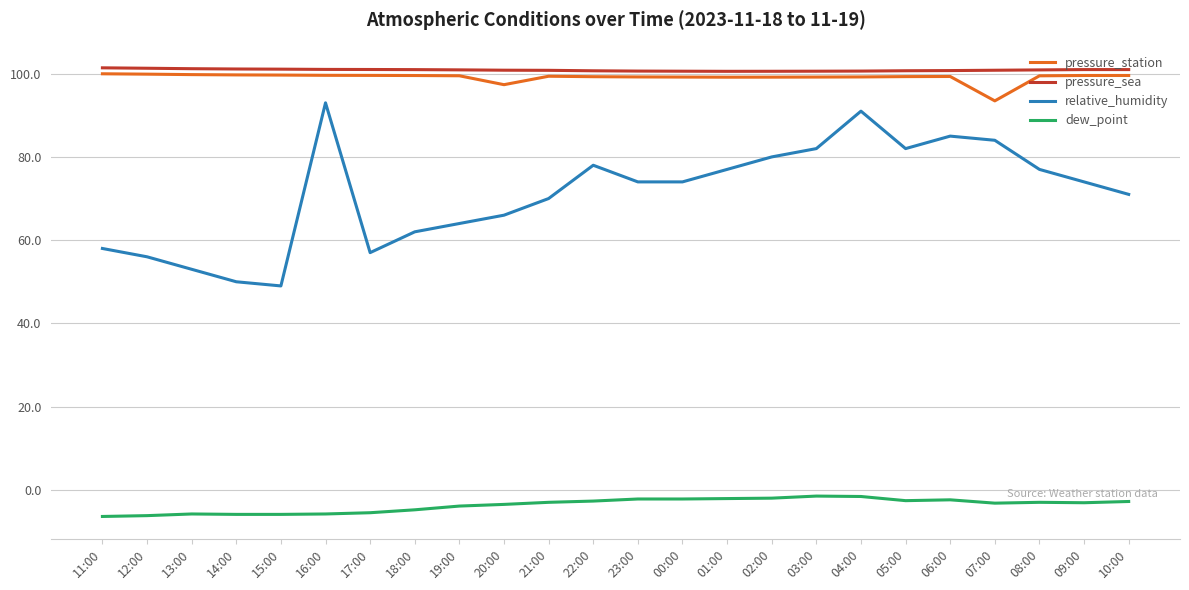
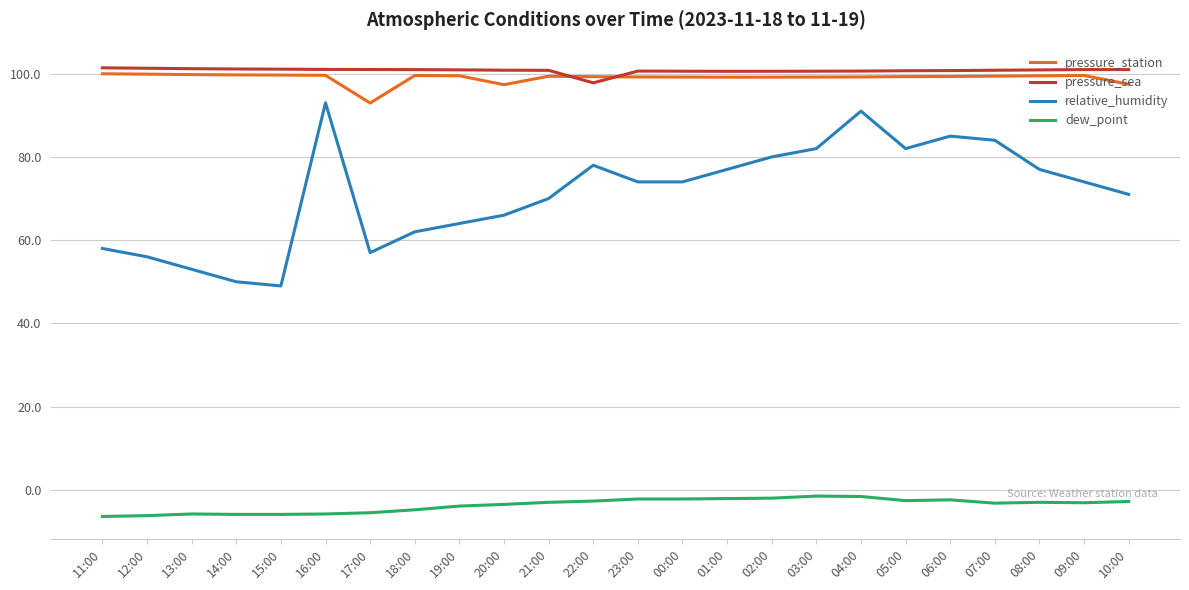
  {
    "pressure_station": {
      "11:00": 100,
      "12:00": 100,
      "13:00": 100,
      "14:00": 100,
      "15:00": 100,
      "16:00": 100,
-     "17:00": 100,
+     "17:00": 93,
      "18:00": 100,
      "19:00": 100,
      "20:00": 97,
      "21:00": 99,
      "22:00": 99,
      "23:00": 99,
      "00:00": 99,
      "01:00": 99,
      "02:00": 99,
      "03:00": 99,
      "04:00": 99,
      "05:00": 99,
      "06:00": 99,
-     "07:00": 93,
+     "07:00": 99,
      "08:00": 99,
      "09:00": 100,
-     "10:00": 100
+     "10:00": 97
    },
    "pressure_sea": {
      "11:00": 101,
      "12:00": 101,
      "13:00": 101,
      "14:00": 101,
      "15:00": 101,
      "16:00": 101,
      "17:00": 101,
      "18:00": 101,
      "19:00": 101,
      "20:00": 101,
      "21:00": 101,
-     "22:00": 101,
+     "22:00": 98,
      "23:00": 101,
      "00:00": 101,
      "01:00": 101,
      "02:00": 101,
      "03:00": 101,
      "04:00": 101,
      "05:00": 101,
      "06:00": 101,
      "07:00": 101,
      "08:00": 101,
      "09:00": 101,
      "10:00": 101
    },
    "relative_humidity": {
      "11:00": 58,
      "12:00": 56,
      "13:00": 53,
      "14:00": 50,
      "15:00": 49,
      "16:00": 93,
      "17:00": 57,
      "18:00": 62,
      "19:00": 64,
      "20:00": 66,
      "21:00": 70,
      "22:00": 78,
      "23:00": 74,
      "00:00": 74,
      "01:00": 77,
      "02:00": 80,
      "03:00": 82,
      "04:00": 91,
      "05:00": 82,
      "06:00": 85,
      "07:00": 84,
      "08:00": 77,
      "09:00": 74,
      "10:00": 71
    },
    "dew_point": {
      "11:00": -6,
      "12:00": -6,
      "13:00": -6,
      "14:00": -6,
      "15:00": -6,
      "16:00": -6,
      "17:00": -6,
      "18:00": -5,
      "19:00": -4,
      "20:00": -4,
      "21:00": -3,
      "22:00": -3,
      "23:00": -2,
      "00:00": -2,
      "01:00": -2,
      "02:00": -2,
      "03:00": -2,
      "04:00": -2,
      "05:00": -3,
      "06:00": -2,
      "07:00": -3,
      "08:00": -3,
      "09:00": -3,
      "10:00": -3
    }
  }
